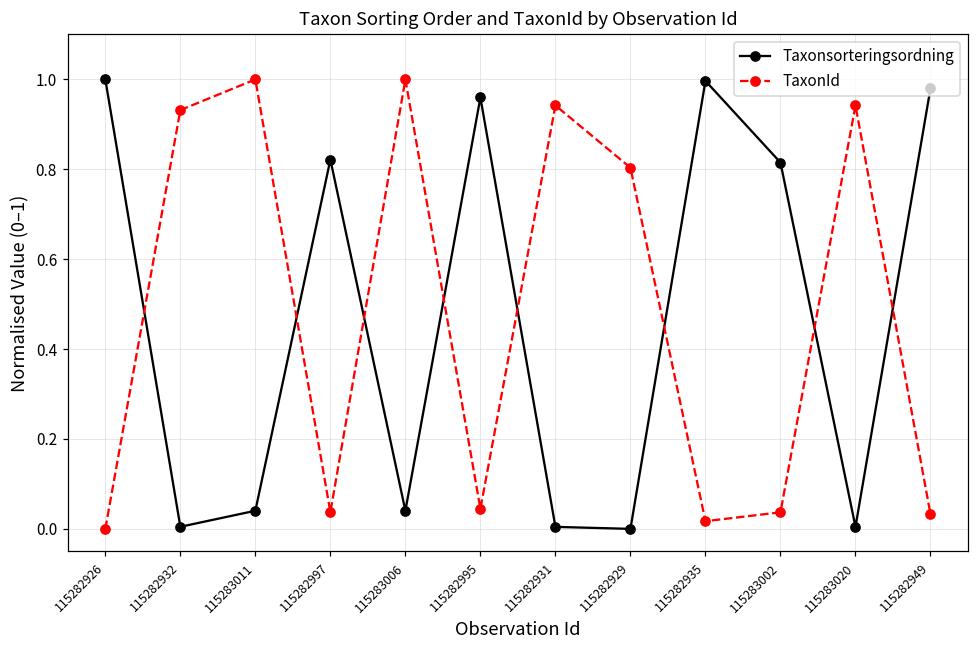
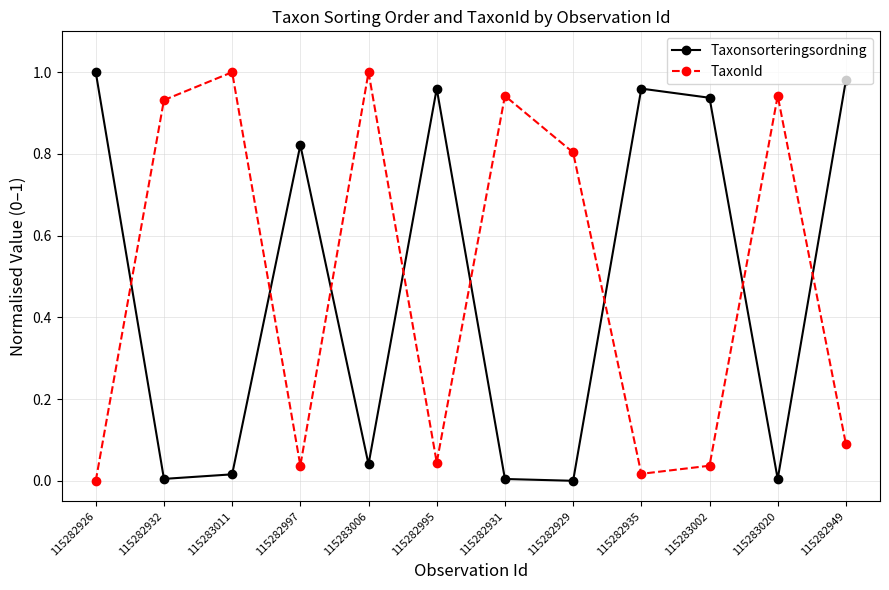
  {
    "Taxonsorteringsordning": {
      "115282926": 1.00,
      "115282932": 0.00,
-     "115283011": 0.04,
+     "115283011": 0.02,
      "115282997": 0.82,
      "115283006": 0.04,
      "115282995": 0.96,
      "115282931": 0.00,
      "115282929": 0.00,
-     "115282935": 1.00,
-     "115283002": 0.82,
+     "115282935": 0.96,
+     "115283002": 0.94,
      "115283020": 0.00
    },
    "TaxonId": {
      "115282926": 0.00,
      "115282932": 0.93,
      "115283011": 1.00,
      "115282997": 0.04,
      "115283006": 1.00,
      "115282995": 0.04,
      "115282931": 0.94,
      "115282929": 0.80,
      "115282935": 0.02,
      "115283002": 0.04,
      "115283020": 0.94,
-     "115282949": 0.03
+     "115282949": 0.09
    }
  }
